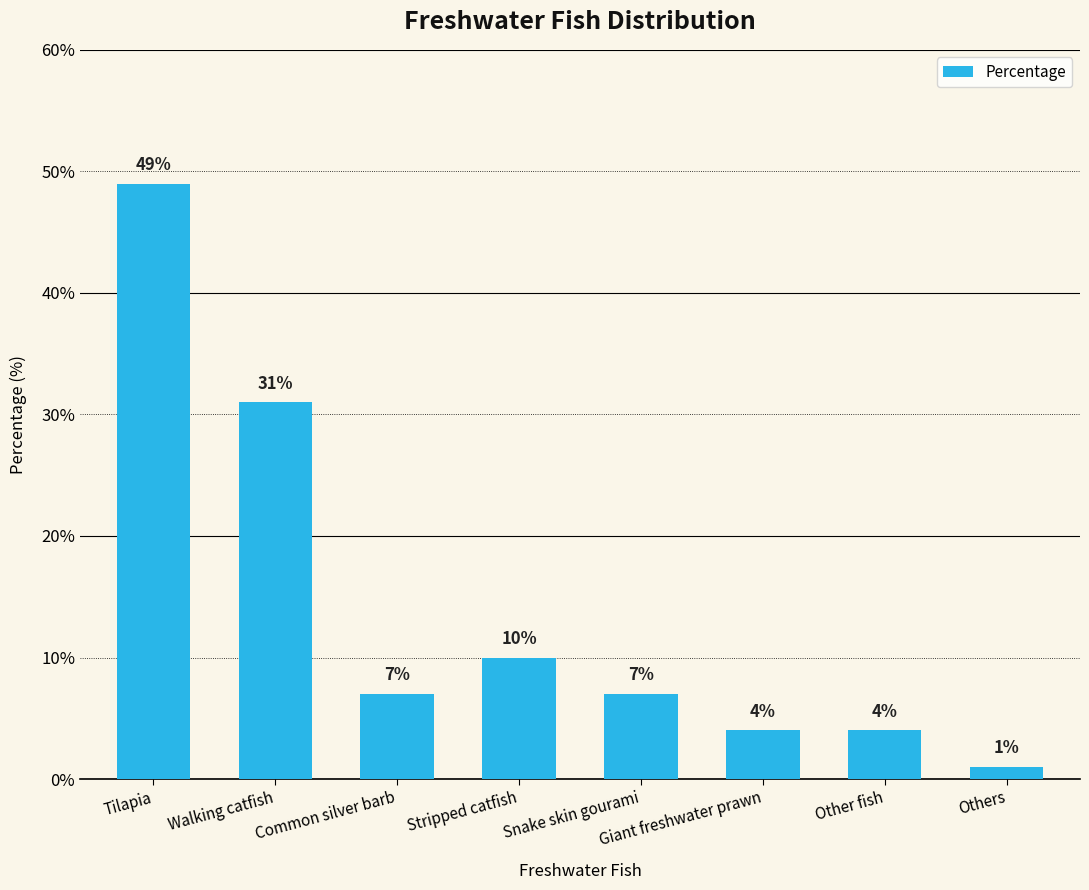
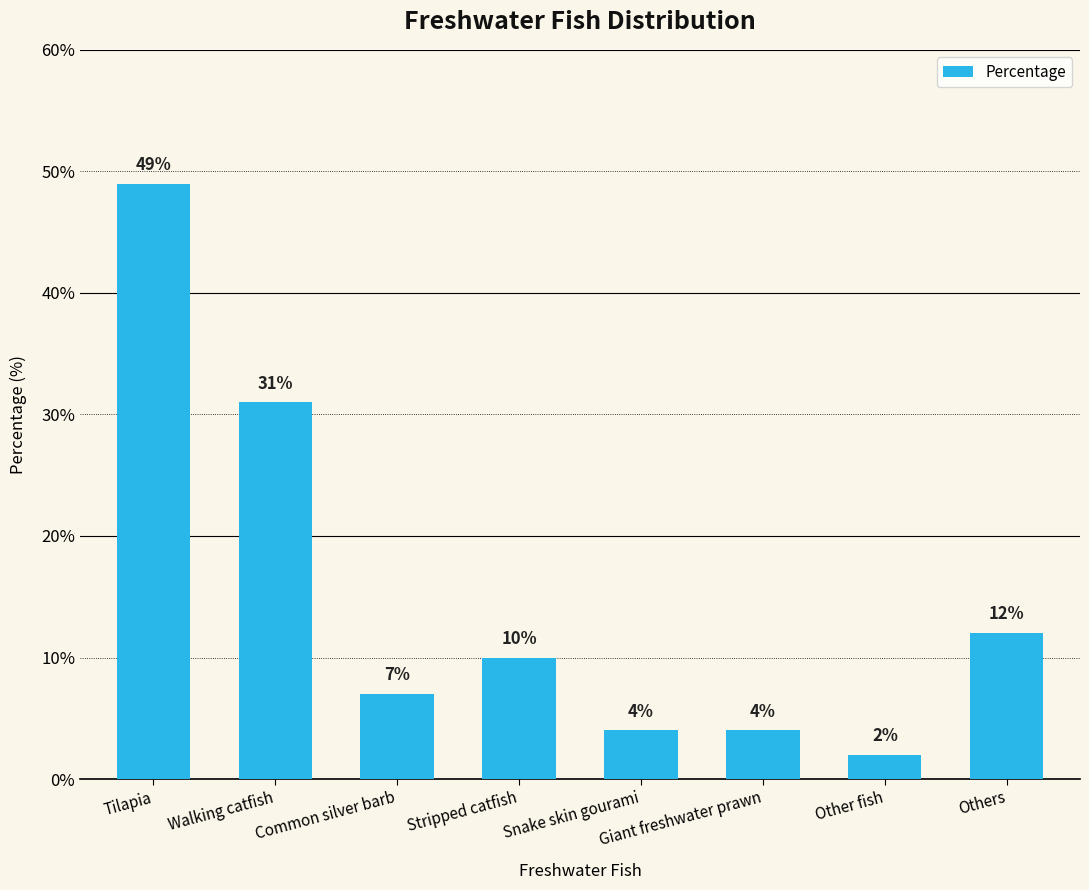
  {
    "Tilapia": "49%",
    "Walking catfish": "31%",
    "Common silver barb": "7%",
    "Stripped catfish": "10%",
-   "Snake skin gourami": "7%",
+   "Snake skin gourami": "4%",
    "Giant freshwater prawn": "4%",
-   "Other fish": "4%",
-   "Others": "1%"
+   "Other fish": "2%",
+   "Others": "12%"
  }
